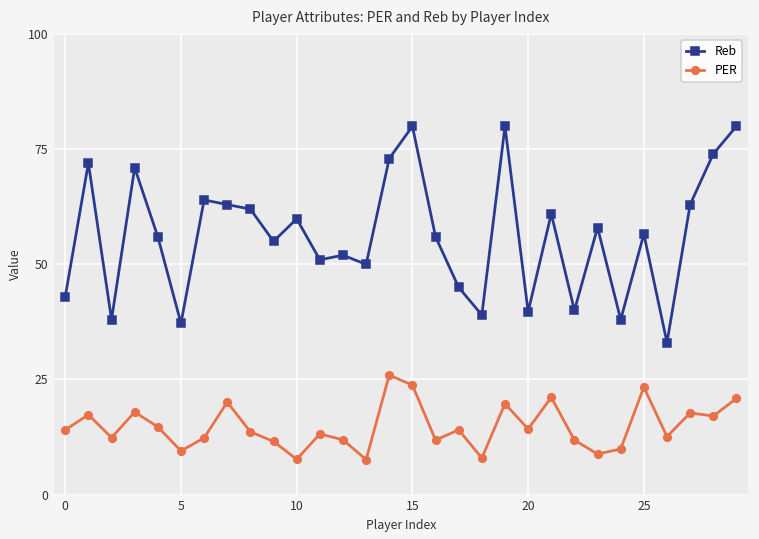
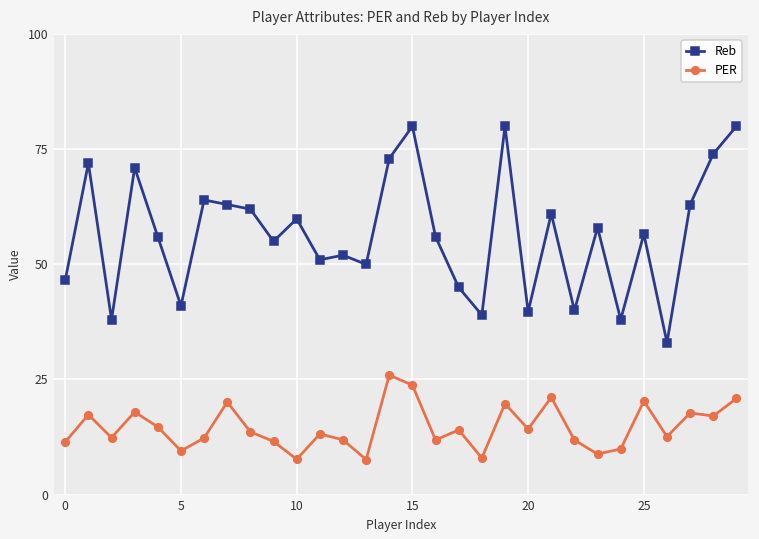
  {
    "Reb": {
-     "0": 43,
-     "5": 37,
+     "0": 47,
+     "5": 41,
      "10": 60,
      "15": 80,
      "20": 40,
      "25": 57
    },
    "PER": {
-     "0": 14,
+     "0": 11,
      "5": 9,
      "10": 8,
      "15": 24,
      "20": 14,
-     "25": 23
+     "25": 20
    }
  }
